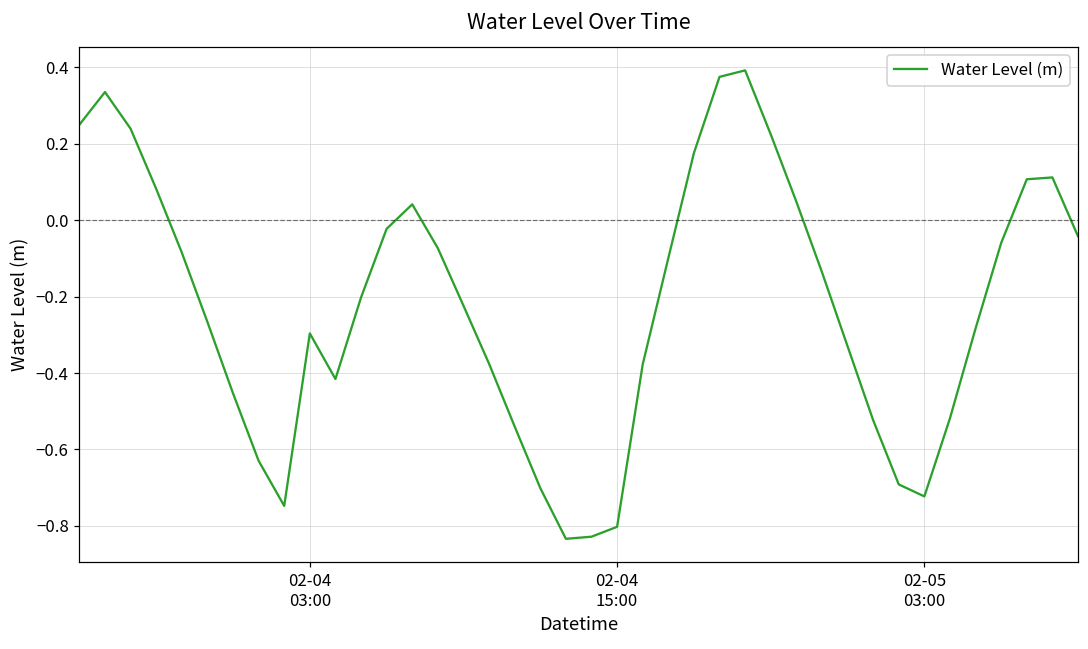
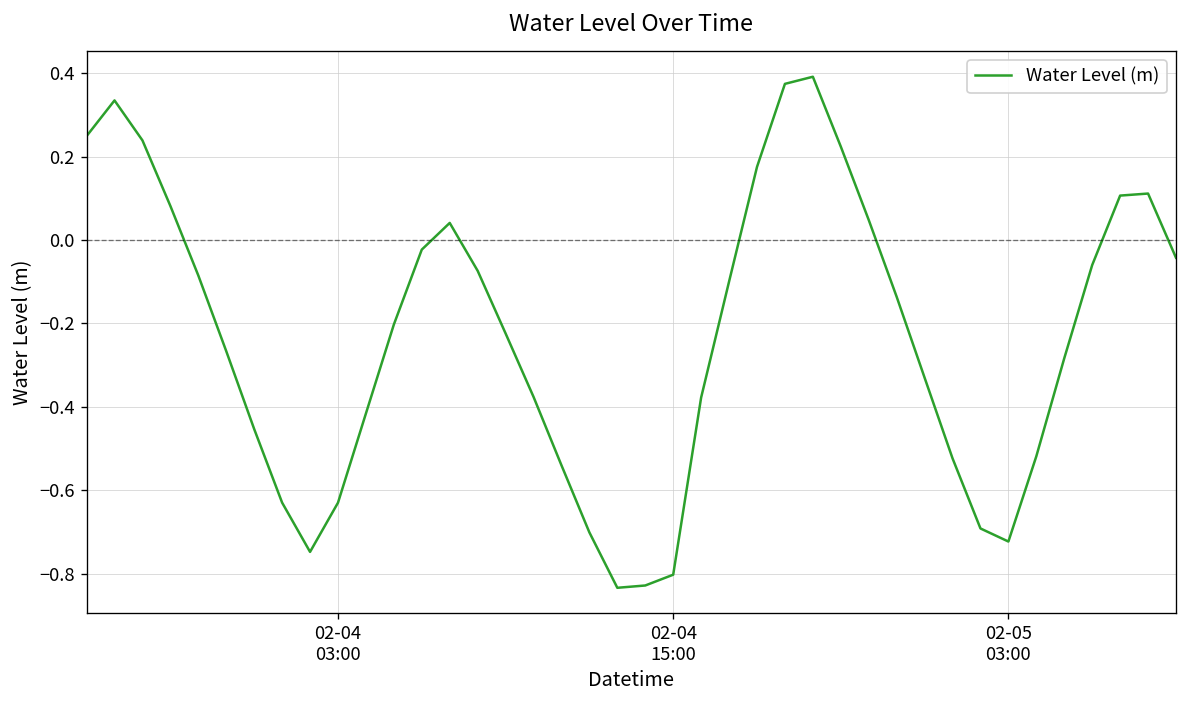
  {
-   "02-04 03:00": -0.30,
+   "02-04 03:00": -0.63,
    "02-04 15:00": -0.80,
    "02-05 03:00": -0.72
  }
